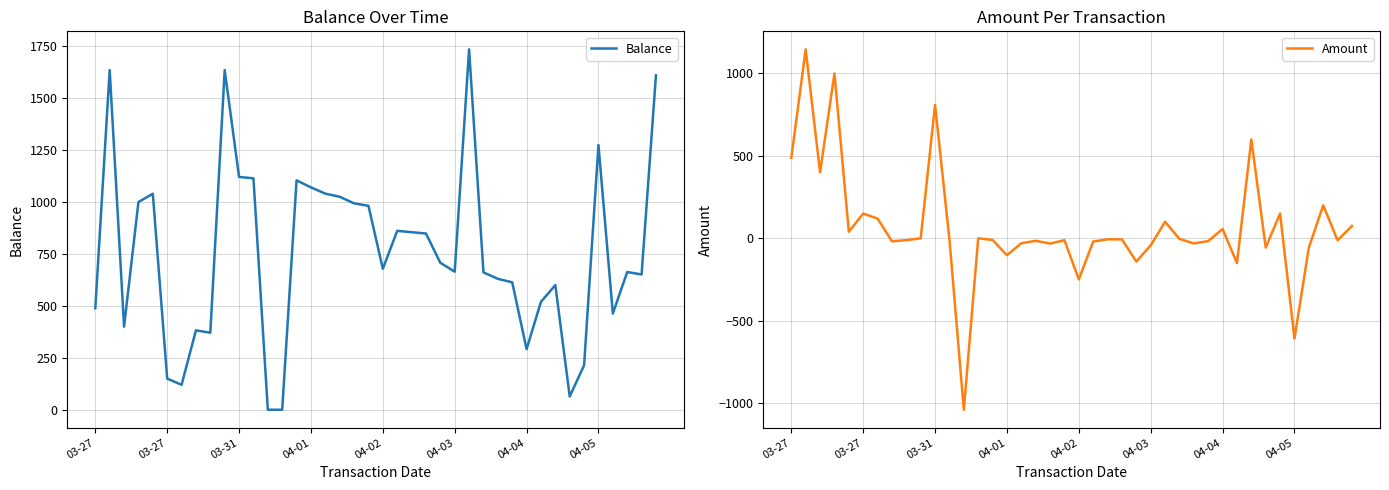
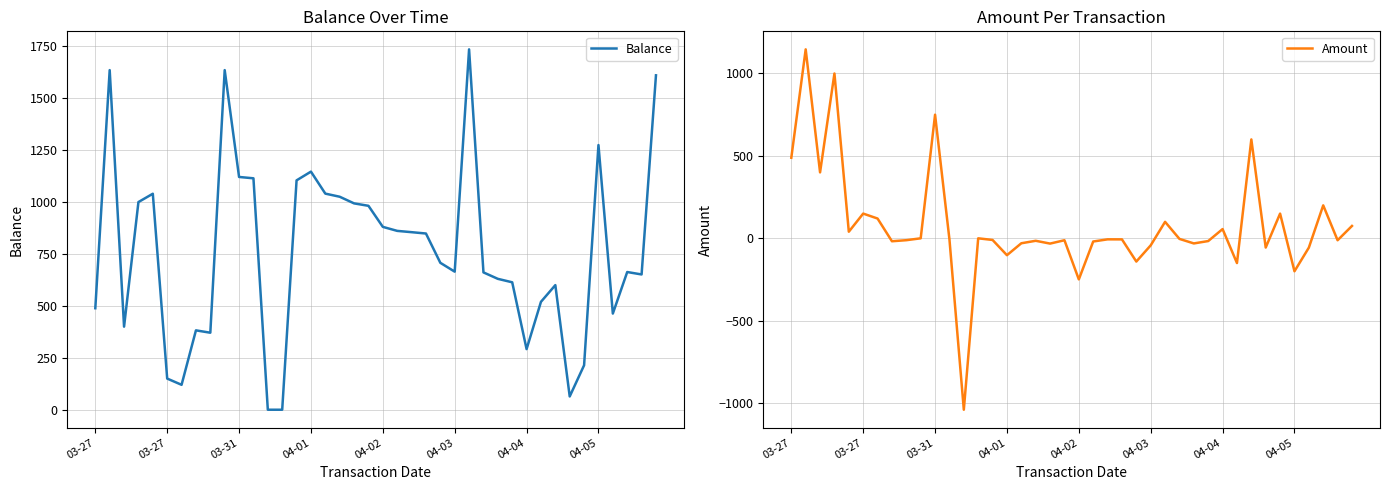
  {
    "Balance Over Time": {
      "03-31": 1120,
-     "04-01": 1070,
-     "04-02": 680,
+     "04-01": 1150,
+     "04-02": 880,
      "04-03": 660,
      "04-04": 290,
      "04-05": 1270
    },
    "Amount Per Transaction": {
-     "03-31": 810,
+     "03-31": 750,
      "04-01": -100,
      "04-02": -250,
      "04-03": -40,
      "04-04": 60,
-     "04-05": -610
+     "04-05": -200
    }
  }
